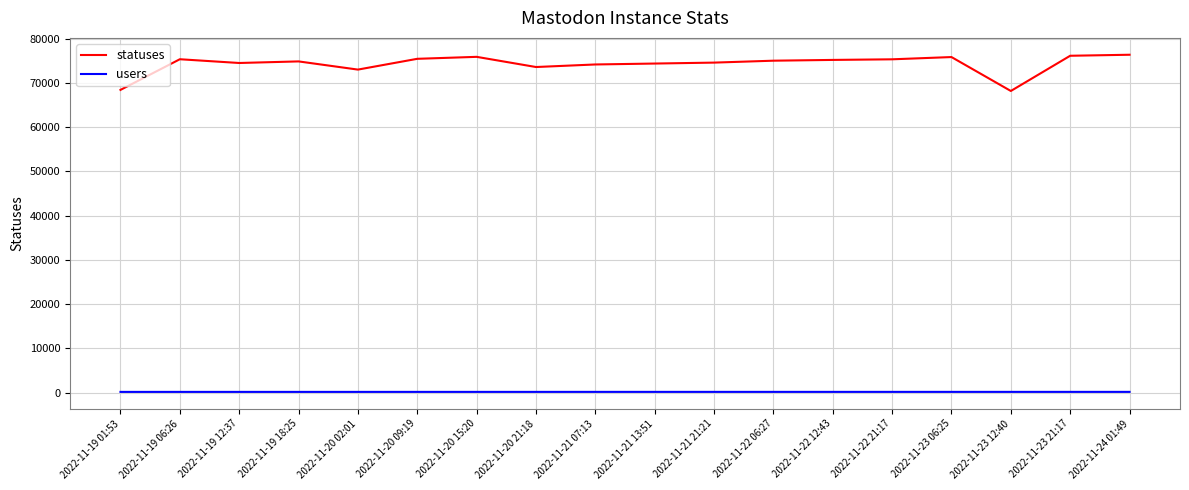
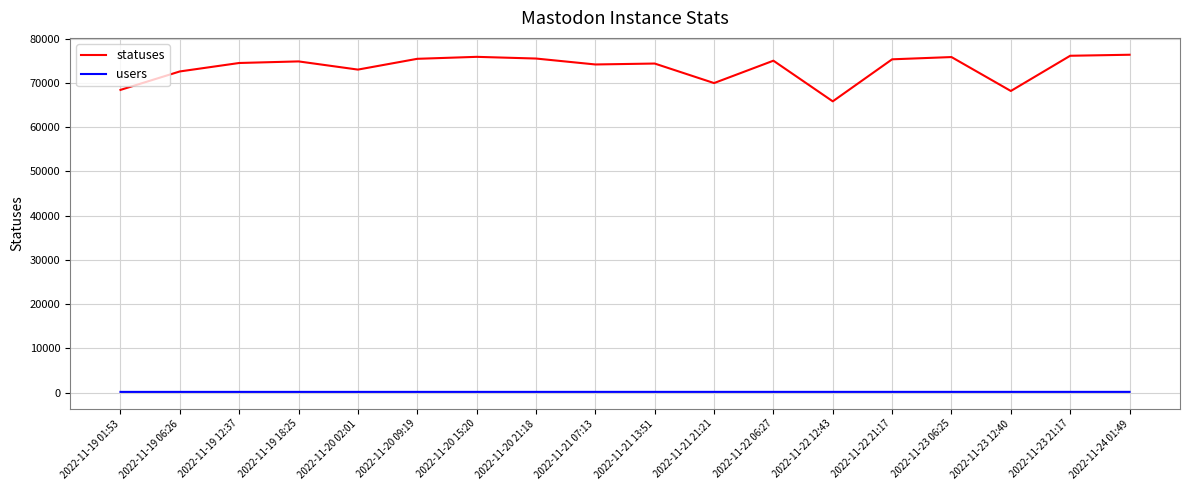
  {
    "statuses": {
      "2022-11-19 01:53": 68000,
-     "2022-11-19 06:26": 75000,
+     "2022-11-19 06:26": 73000,
      "2022-11-19 12:37": 74000,
      "2022-11-19 18:25": 75000,
      "2022-11-20 02:01": 73000,
      "2022-11-20 09:19": 75000,
      "2022-11-20 15:20": 76000,
-     "2022-11-20 21:18": 74000,
+     "2022-11-20 21:18": 75000,
      "2022-11-21 07:13": 74000,
      "2022-11-21 13:51": 74000,
-     "2022-11-21 21:21": 75000,
+     "2022-11-21 21:21": 70000,
      "2022-11-22 06:27": 75000,
-     "2022-11-22 12:43": 75000,
+     "2022-11-22 12:43": 66000,
      "2022-11-22 21:17": 75000,
      "2022-11-23 06:25": 76000,
      "2022-11-23 12:40": 68000,
      "2022-11-23 21:17": 76000,
      "2022-11-24 01:49": 76000
    },
    "users": {
      "2022-11-19 01:53": 0,
      "2022-11-19 06:26": 0,
      "2022-11-19 12:37": 0,
      "2022-11-19 18:25": 0,
      "2022-11-20 02:01": 0,
      "2022-11-20 09:19": 0,
      "2022-11-20 15:20": 0,
      "2022-11-20 21:18": 0,
      "2022-11-21 07:13": 0,
      "2022-11-21 13:51": 0,
      "2022-11-21 21:21": 0,
      "2022-11-22 06:27": 0,
      "2022-11-22 12:43": 0,
      "2022-11-22 21:17": 0,
      "2022-11-23 06:25": 0,
      "2022-11-23 12:40": 0,
      "2022-11-23 21:17": 0,
      "2022-11-24 01:49": 0
    }
  }
